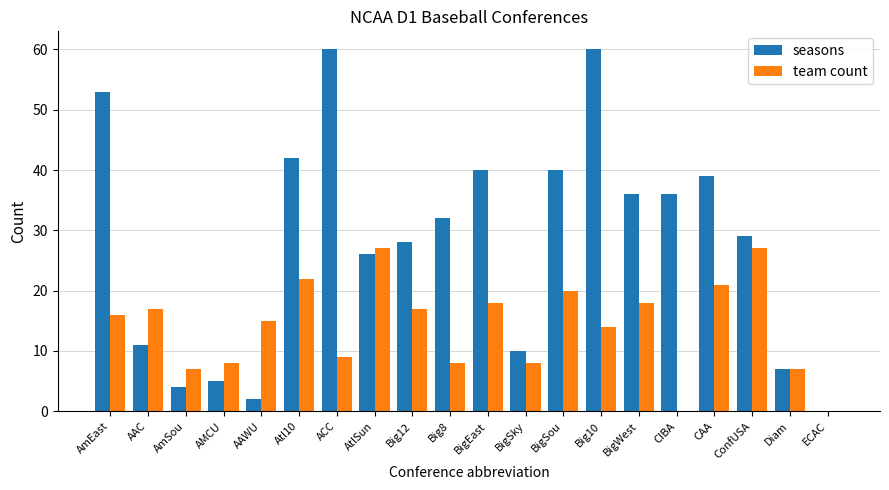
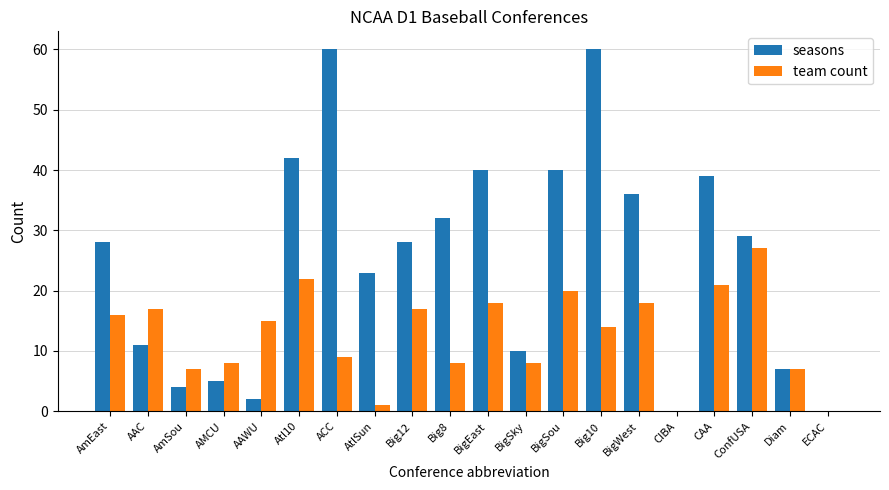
  {
    "seasons": {
-     "AmEast": 53,
+     "AmEast": 28,
      "AAC": 11,
      "AmSou": 4,
      "AMCU": 5,
      "AAWU": 2,
      "Atl10": 42,
      "ACC": 60,
-     "AtlSun": 26,
+     "AtlSun": 23,
      "Big12": 28,
      "Big8": 32,
      "BigEast": 40,
      "BigSky": 10,
      "BigSou": 40,
      "Big10": 60,
      "BigWest": 36,
-     "CIBA": 36,
+     "CIBA": 0,
      "CAA": 39,
      "ConfUSA": 29,
      "Diam": 7,
      "ECAC": 0
    },
    "team count": {
      "AmEast": 16,
      "AAC": 17,
      "AmSou": 7,
      "AMCU": 8,
      "AAWU": 15,
      "Atl10": 22,
      "ACC": 9,
-     "AtlSun": 27,
+     "AtlSun": 1,
      "Big12": 17,
      "Big8": 8,
      "BigEast": 18,
      "BigSky": 8,
      "BigSou": 20,
      "Big10": 14,
      "BigWest": 18,
      "CIBA": 0,
      "CAA": 21,
      "ConfUSA": 27,
      "Diam": 7,
      "ECAC": 0
    }
  }
